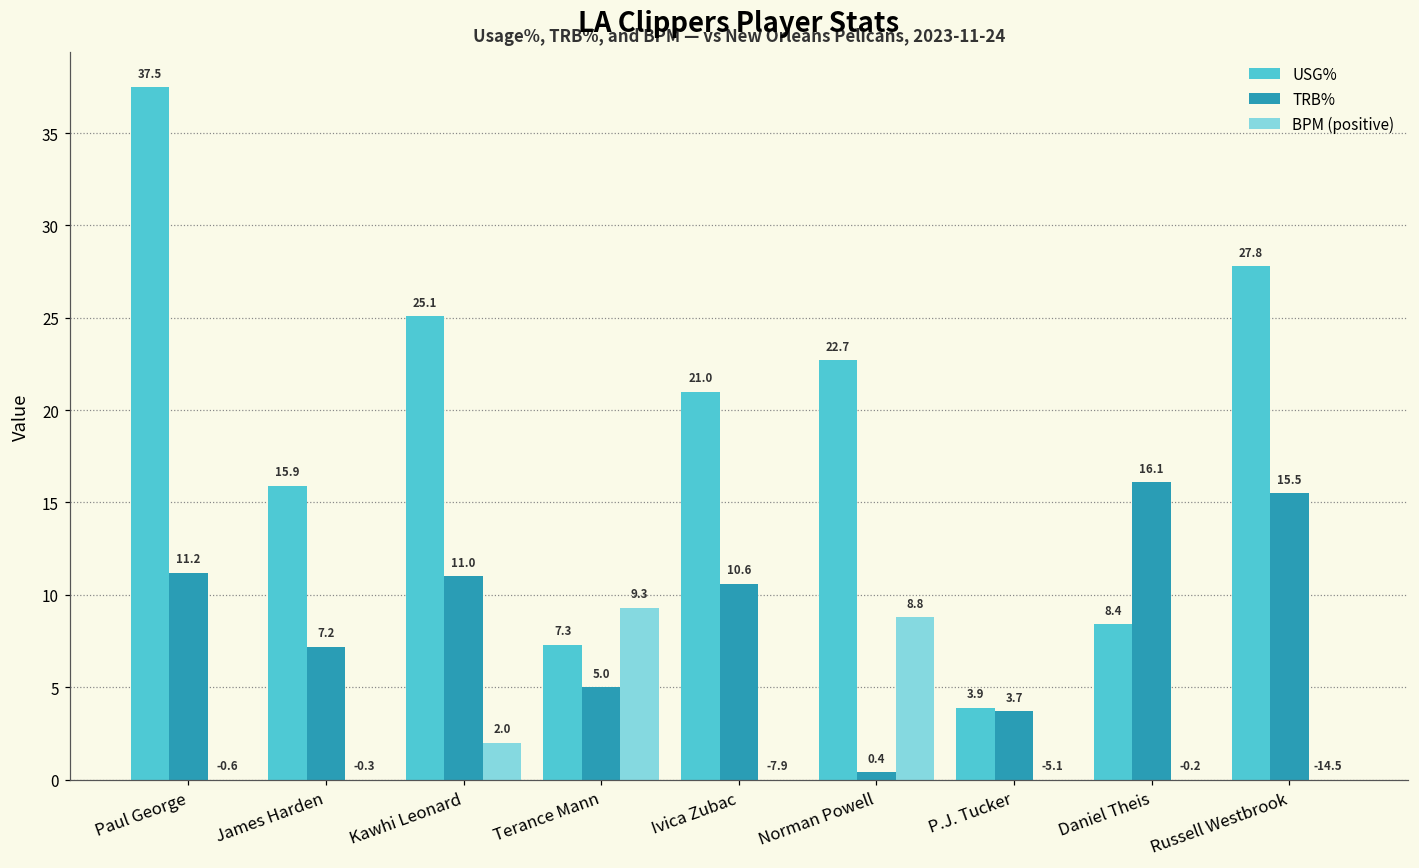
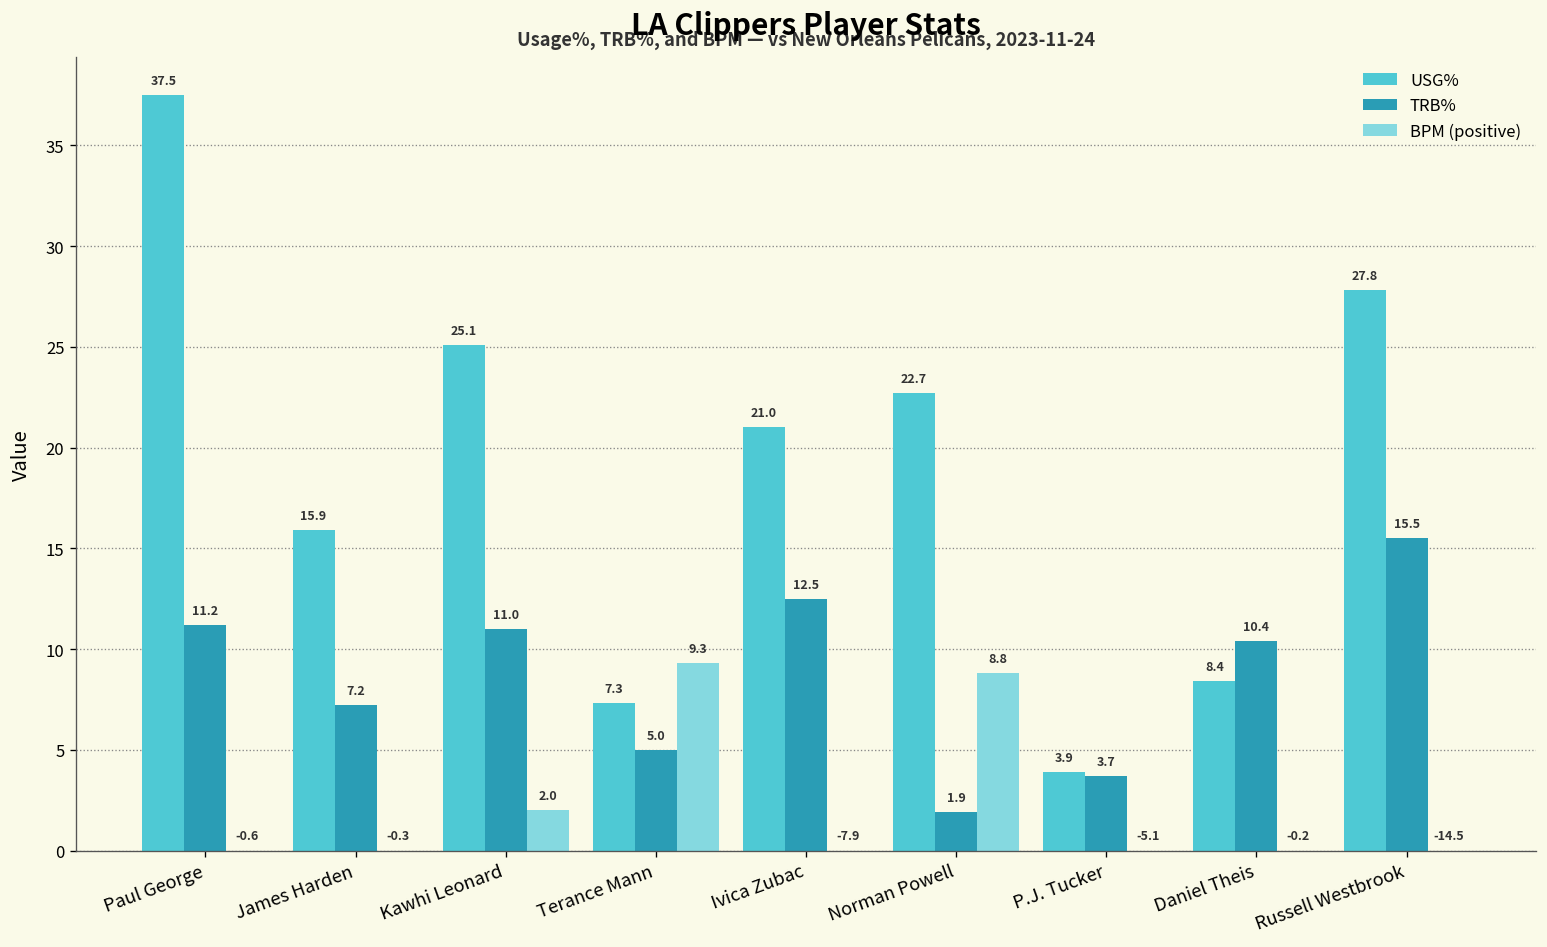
  {
    "TRB%": {
      "Paul George": 11.2,
      "James Harden": 7.2,
      "Kawhi Leonard": 11.0,
      "Terance Mann": 5.0,
-     "Ivica Zubac": 10.6,
-     "Norman Powell": 0.4,
+     "Ivica Zubac": 12.5,
+     "Norman Powell": 1.9,
      "P.J. Tucker": 3.7,
-     "Daniel Theis": 16.1,
+     "Daniel Theis": 10.4,
      "Russell Westbrook": 15.5
    }
  }
